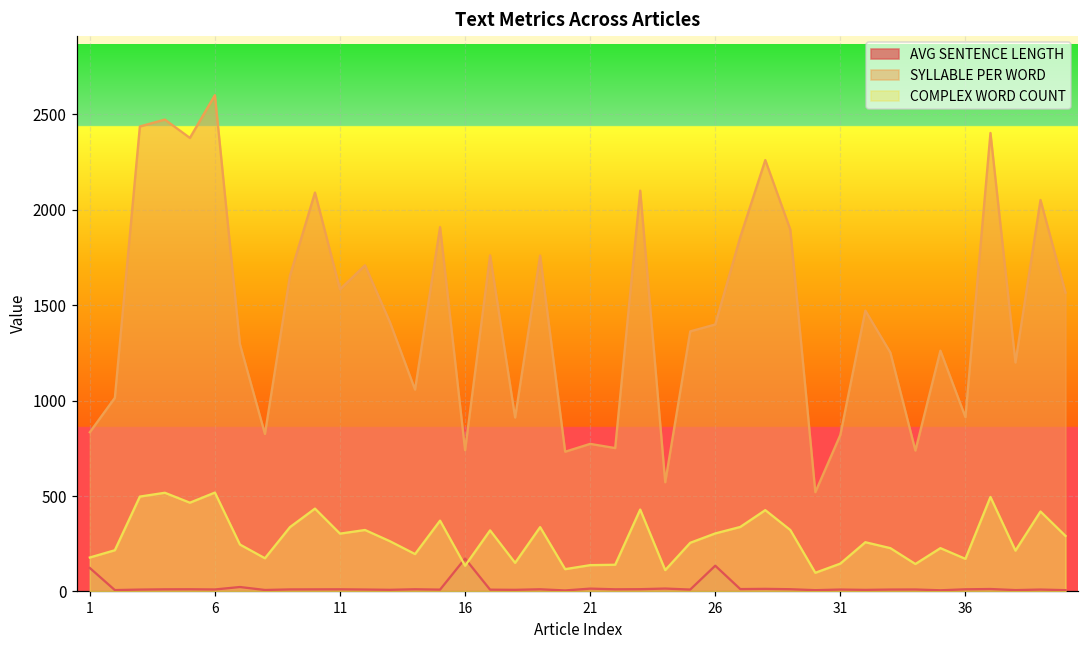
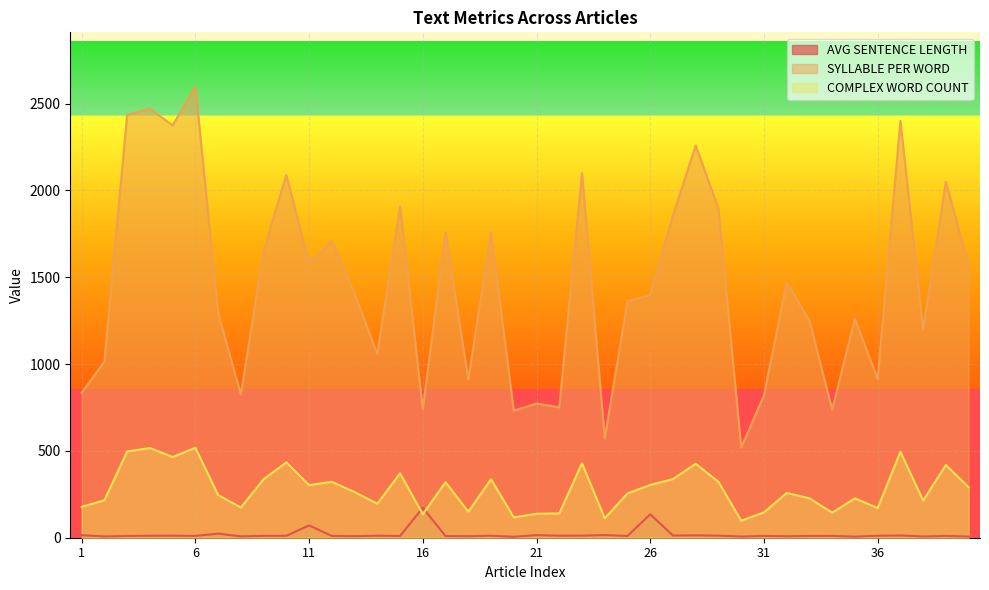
  {
    "AVG SENTENCE LENGTH": {
-     "1": 120,
+     "1": 10,
      "6": 10,
-     "11": 10,
+     "11": 70,
      "16": 170,
      "21": 20,
      "26": 140,
      "31": 10,
      "36": 10
    }
  }
